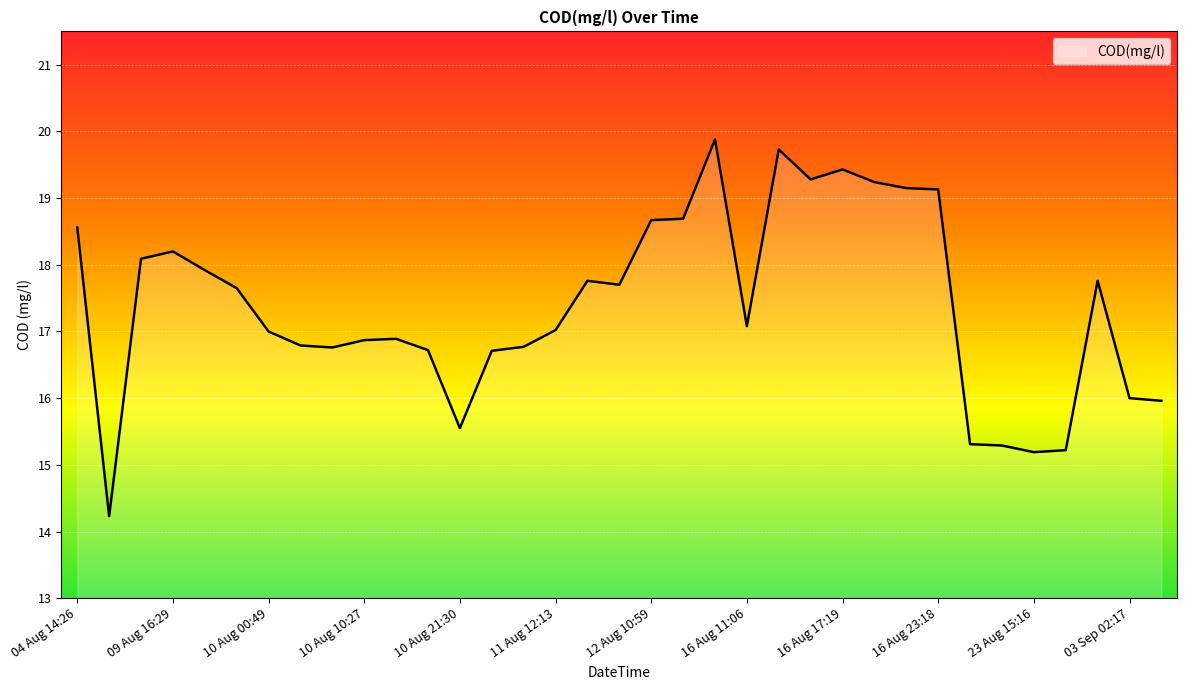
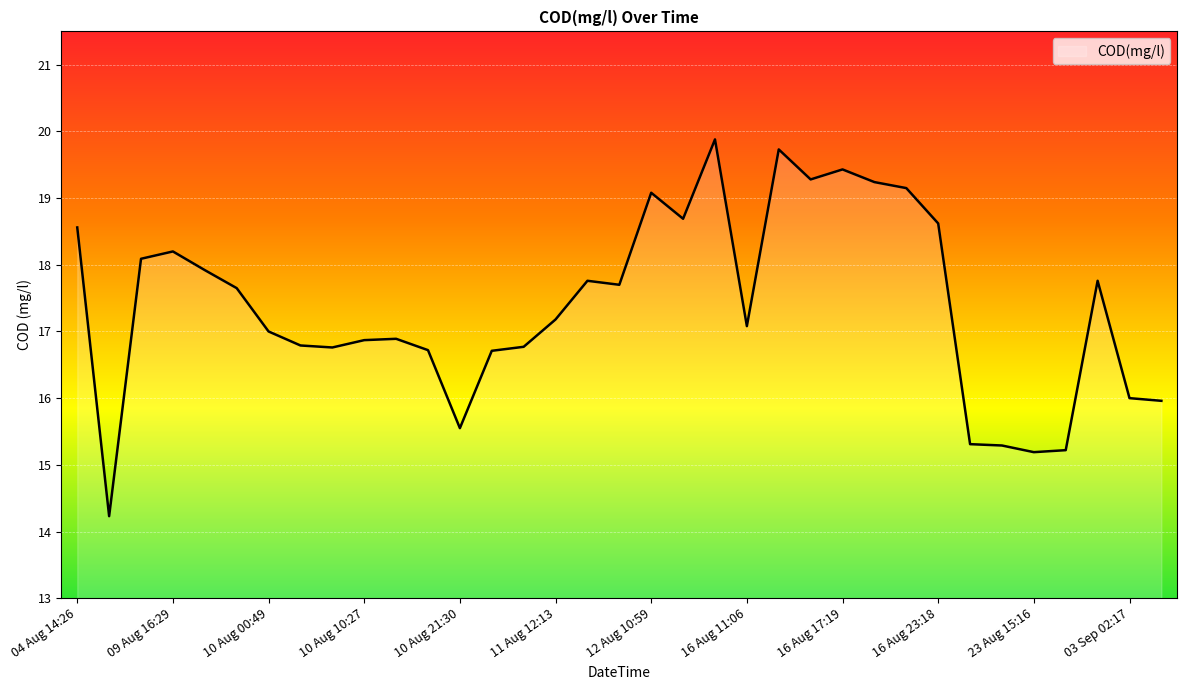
  {
    "04 Aug 14:26": 18.6,
    "09 Aug 16:29": 18.2,
    "10 Aug 00:49": 17.0,
    "10 Aug 10:27": 16.9,
    "10 Aug 21:30": 15.6,
-   "11 Aug 12:13": 17.0,
-   "12 Aug 10:59": 18.7,
+   "11 Aug 12:13": 17.2,
+   "12 Aug 10:59": 19.1,
    "16 Aug 11:06": 17.1,
    "16 Aug 17:19": 19.4,
-   "16 Aug 23:18": 19.1,
+   "16 Aug 23:18": 18.6,
    "23 Aug 15:16": 15.2,
    "03 Sep 02:17": 16.0
  }
